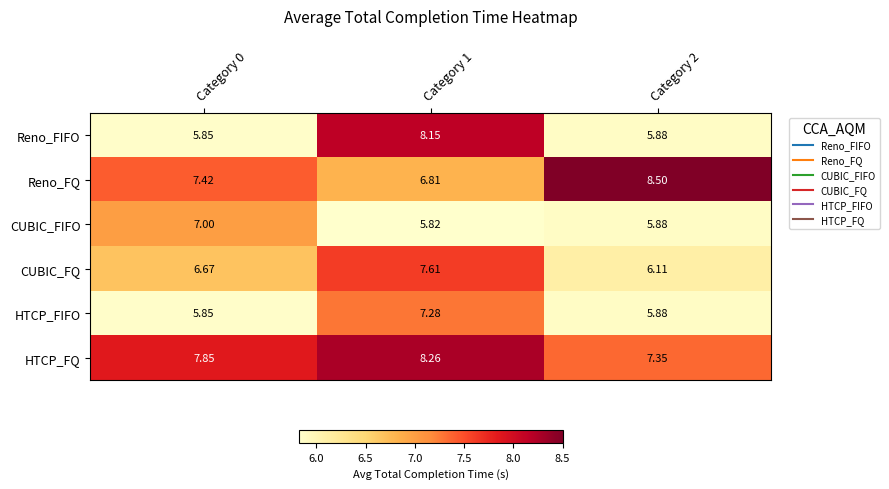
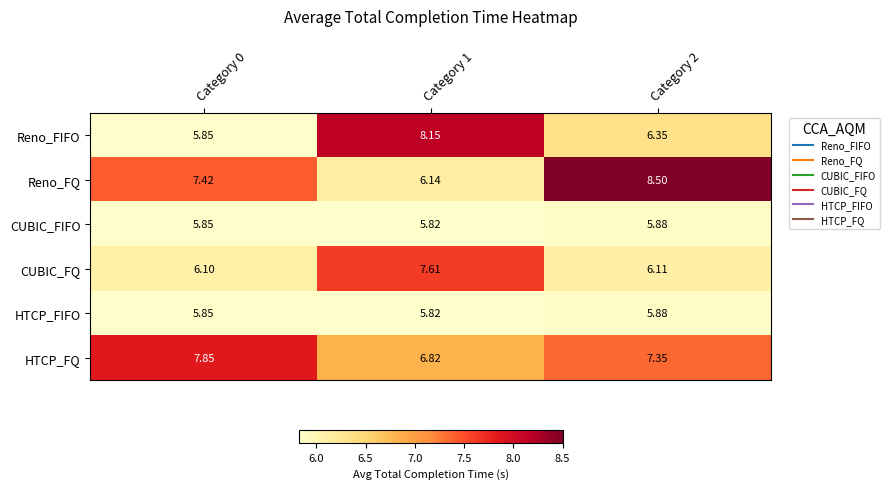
  {
    "Reno_FIFO": {
      "Category 0": 5.85,
      "Category 1": 8.15,
-     "Category 2": 5.88
+     "Category 2": 6.35
    },
    "Reno_FQ": {
      "Category 0": 7.42,
-     "Category 1": 6.81,
+     "Category 1": 6.14,
      "Category 2": 8.50
    },
    "CUBIC_FIFO": {
-     "Category 0": 7.00,
+     "Category 0": 5.85,
      "Category 1": 5.82,
      "Category 2": 5.88
    },
    "CUBIC_FQ": {
-     "Category 0": 6.67,
+     "Category 0": 6.10,
      "Category 1": 7.61,
      "Category 2": 6.11
    },
    "HTCP_FIFO": {
      "Category 0": 5.85,
-     "Category 1": 7.28,
+     "Category 1": 5.82,
      "Category 2": 5.88
    },
    "HTCP_FQ": {
      "Category 0": 7.85,
-     "Category 1": 8.26,
+     "Category 1": 6.82,
      "Category 2": 7.35
    }
  }
